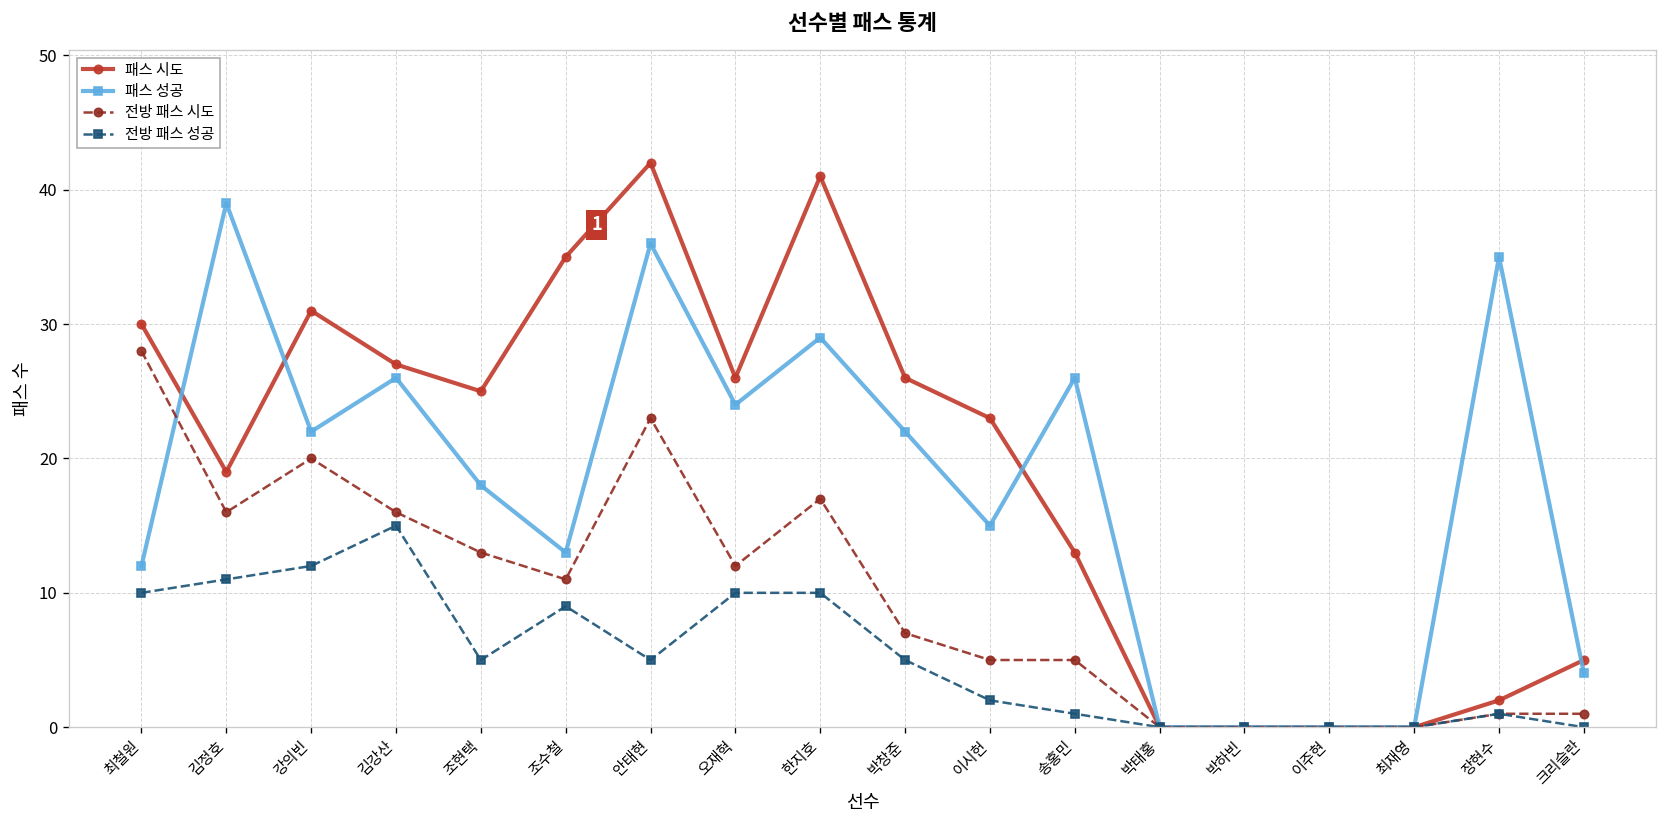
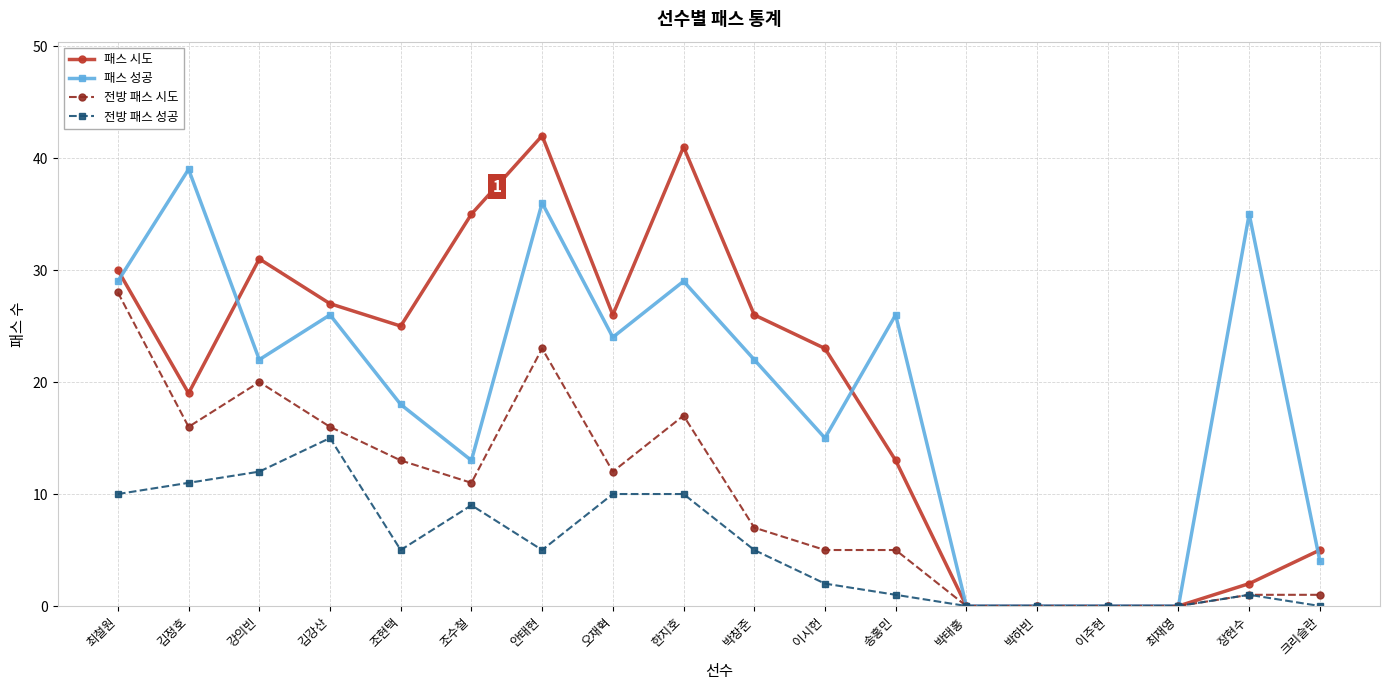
  {
    "패스 성공": {
-     "최철원": 12,
+     "최철원": 29,
      "김정호": 39,
      "강의빈": 22,
      "김강산": 26,
      "조현택": 18,
      "조수철": 13,
      "안태현": 36,
      "오재혁": 24,
      "한지호": 29,
      "박창준": 22,
      "이시헌": 15,
      "송홍민": 26,
      "장현수": 35,
      "크리슬란": 4
    },
    "전방 패스 성공": {
      "최철원": 10,
      "김정호": 11,
      "강의빈": 12,
      "김강산": 15,
      "조현택": 5,
      "조수철": 9,
      "안태현": 5,
      "오재혁": 10,
      "한지호": 10,
      "박창준": 5,
      "이시헌": 2,
      "송홍민": 1,
      "크리슬란": 0
    }
  }
